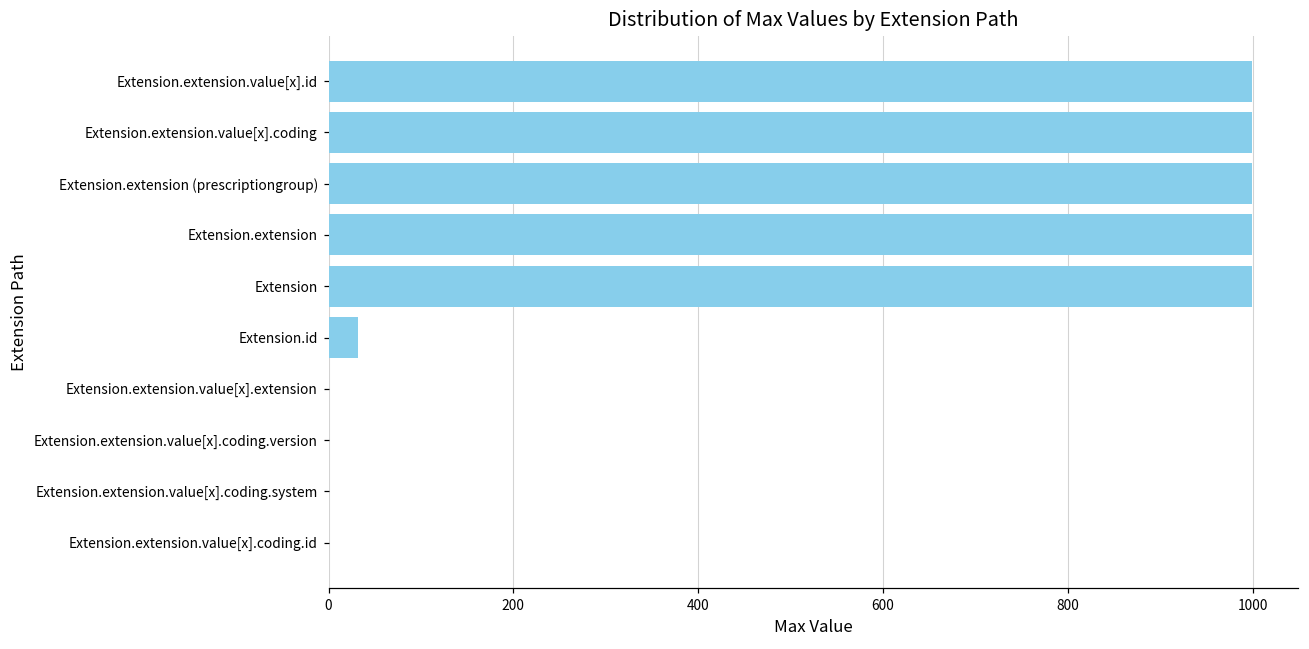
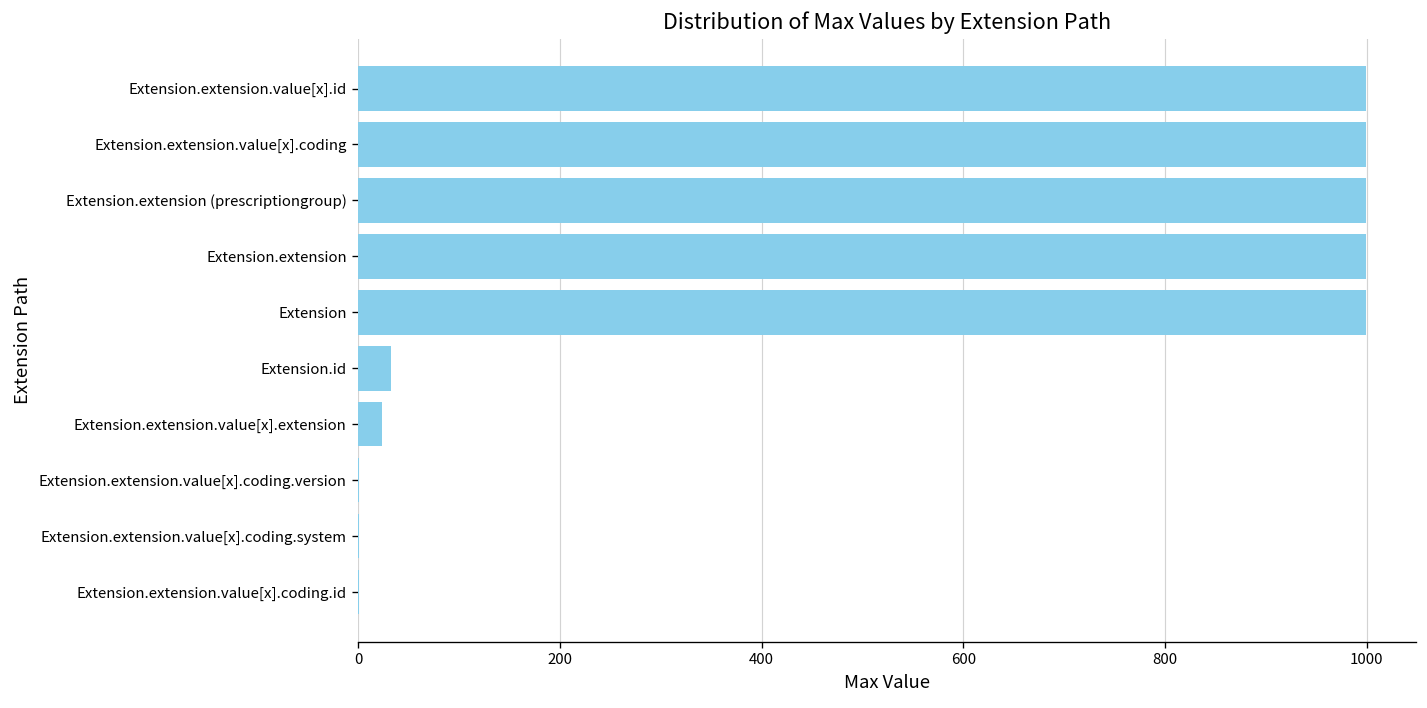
  {
    "Extension.extension.value[x].id": 1000,
    "Extension.extension.value[x].coding": 1000,
    "Extension.extension (prescriptiongroup)": 1000,
    "Extension.extension": 1000,
    "Extension": 1000,
    "Extension.id": 30,
-   "Extension.extension.value[x].extension": 0
+   "Extension.extension.value[x].extension": 20
  }
